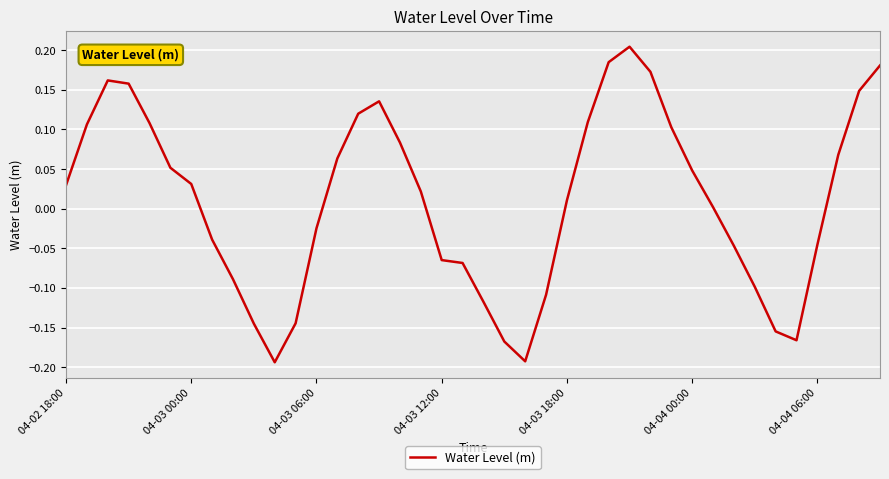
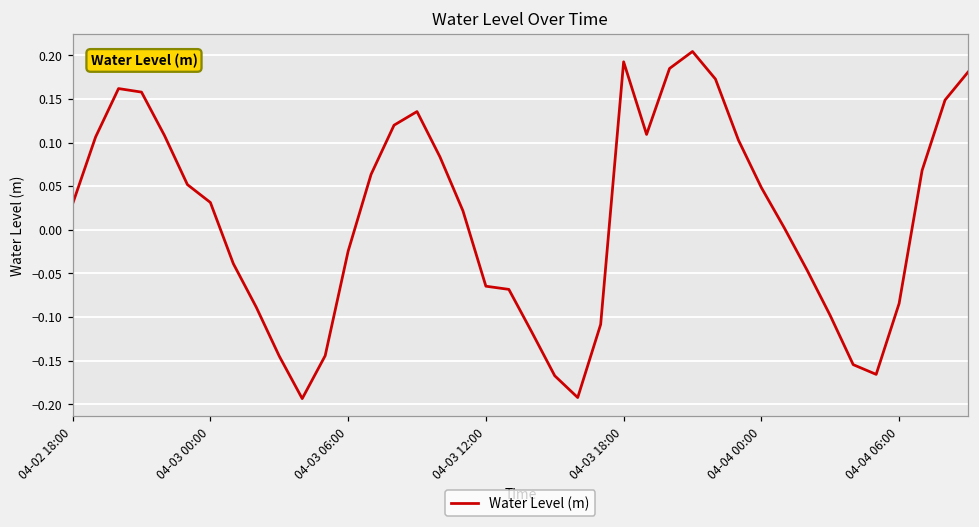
  {
    "04-02 18:00": 0.03,
    "04-03 00:00": 0.03,
    "04-03 06:00": -0.02,
    "04-03 12:00": -0.06,
-   "04-03 18:00": 0.01,
+   "04-03 18:00": 0.19,
    "04-04 00:00": 0.05,
-   "04-04 06:00": -0.05
+   "04-04 06:00": -0.08
  }
